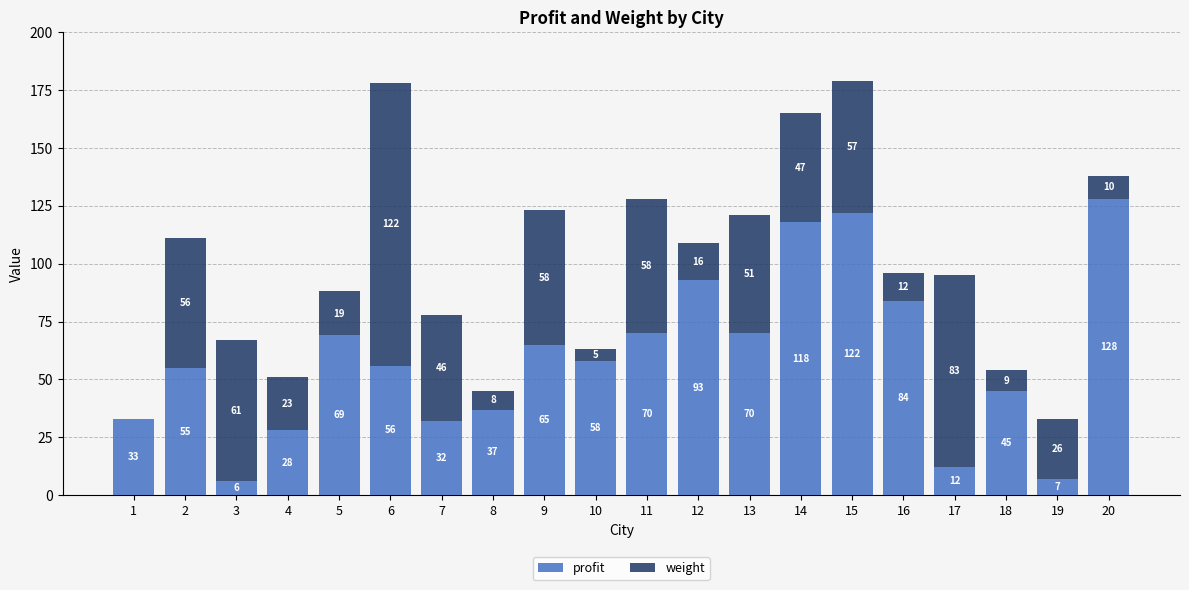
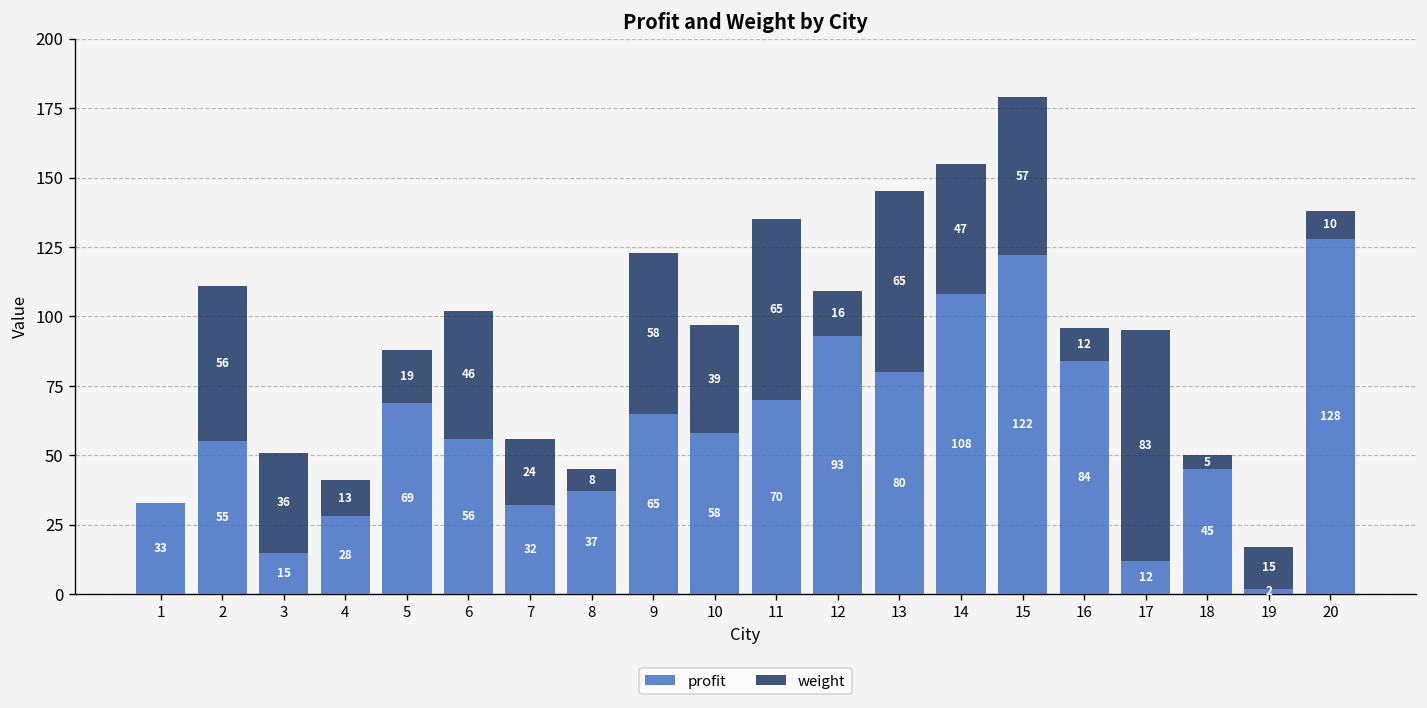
  {
    "profit": {
      "1": 33,
      "2": 55,
-     "3": 6,
+     "3": 15,
      "4": 28,
      "5": 69,
      "6": 56,
      "7": 32,
      "8": 37,
      "9": 65,
      "10": 58,
      "11": 70,
      "12": 93,
-     "13": 70,
-     "14": 118,
+     "13": 80,
+     "14": 108,
      "15": 122,
      "16": 84,
      "17": 12,
      "18": 45,
-     "19": 7,
+     "19": 2,
      "20": 128
    },
    "weight": {
      "2": 56,
-     "3": 61,
-     "4": 23,
+     "3": 36,
+     "4": 13,
      "5": 19,
-     "6": 122,
-     "7": 46,
+     "6": 46,
+     "7": 24,
      "8": 8,
      "9": 58,
-     "10": 5,
-     "11": 58,
+     "10": 39,
+     "11": 65,
      "12": 16,
-     "13": 51,
+     "13": 65,
      "14": 47,
      "15": 57,
      "16": 12,
      "17": 83,
-     "18": 9,
-     "19": 26,
+     "18": 5,
+     "19": 15,
      "20": 10
    }
  }
